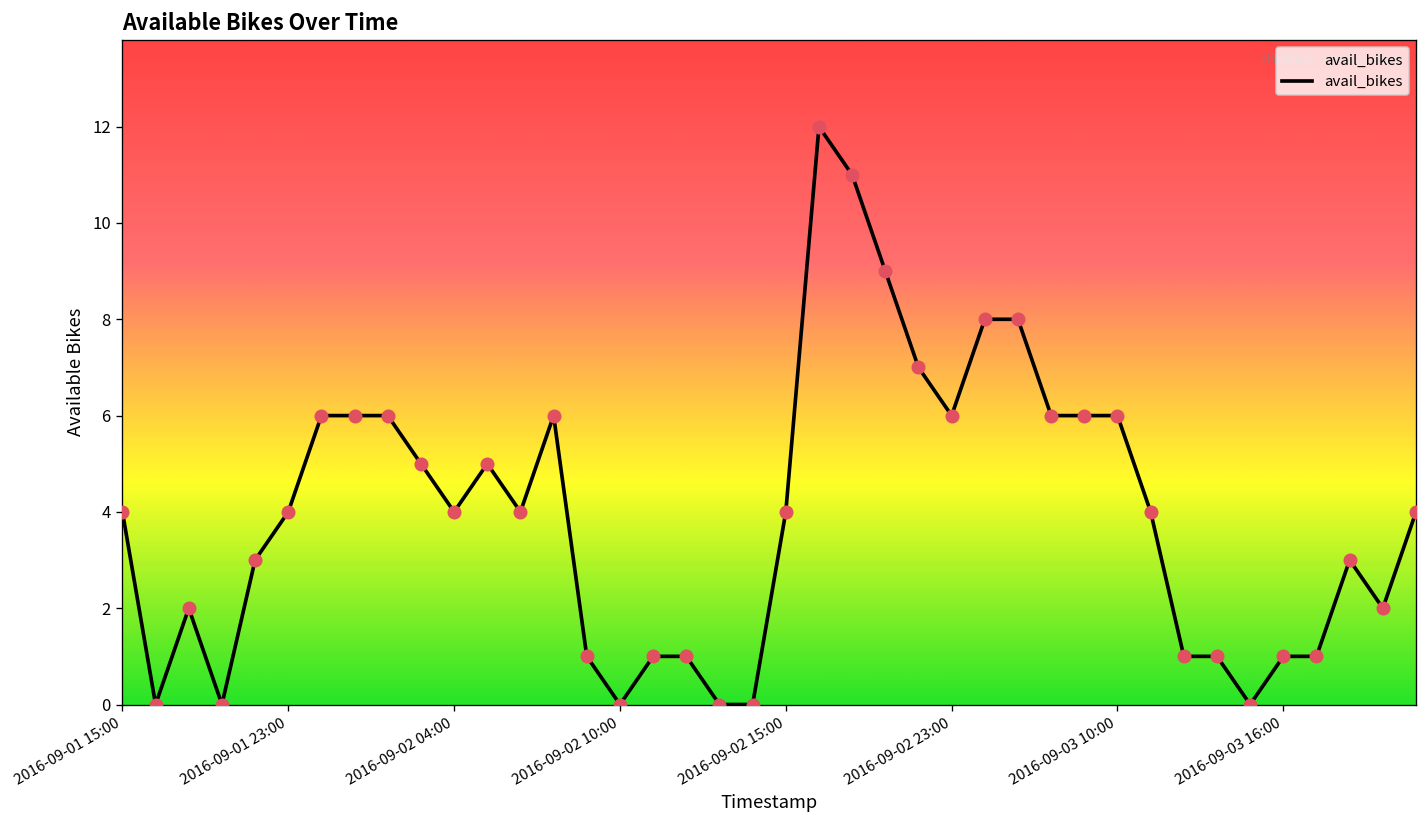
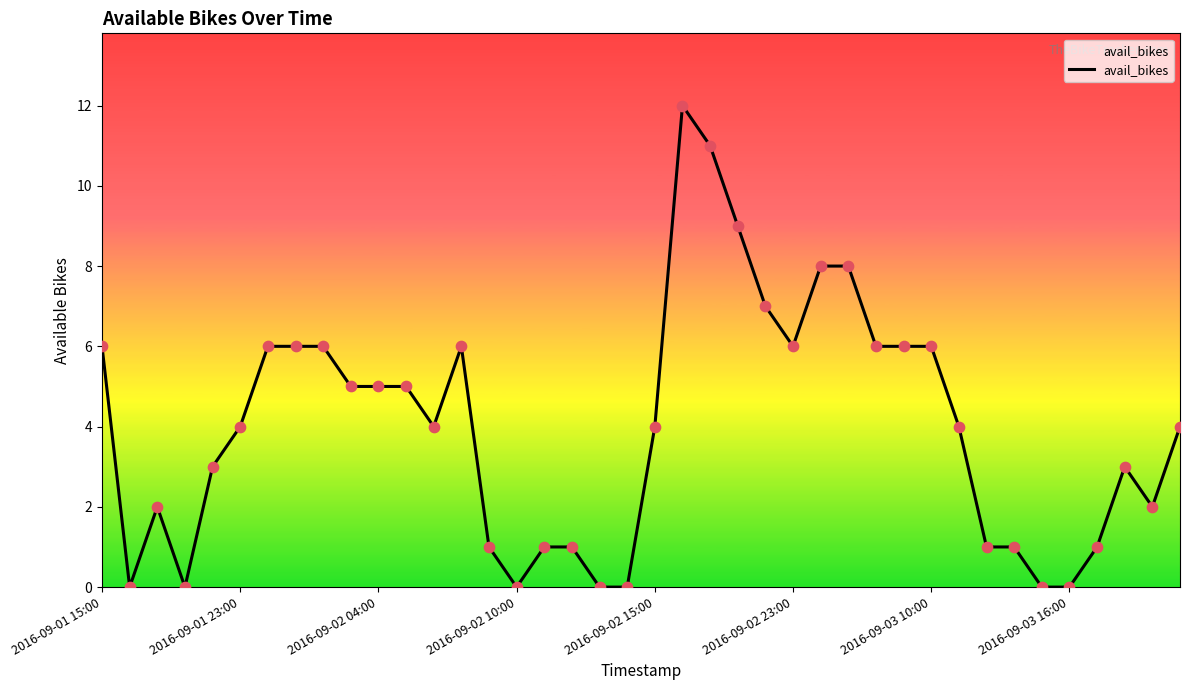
  {
-   "2016-09-01 15:00": 4,
+   "2016-09-01 15:00": 6,
    "2016-09-01 23:00": 4,
-   "2016-09-02 04:00": 4,
+   "2016-09-02 04:00": 5,
    "2016-09-02 10:00": 0,
    "2016-09-02 15:00": 4,
    "2016-09-02 23:00": 6,
    "2016-09-03 10:00": 6,
-   "2016-09-03 16:00": 1
+   "2016-09-03 16:00": 0
  }
